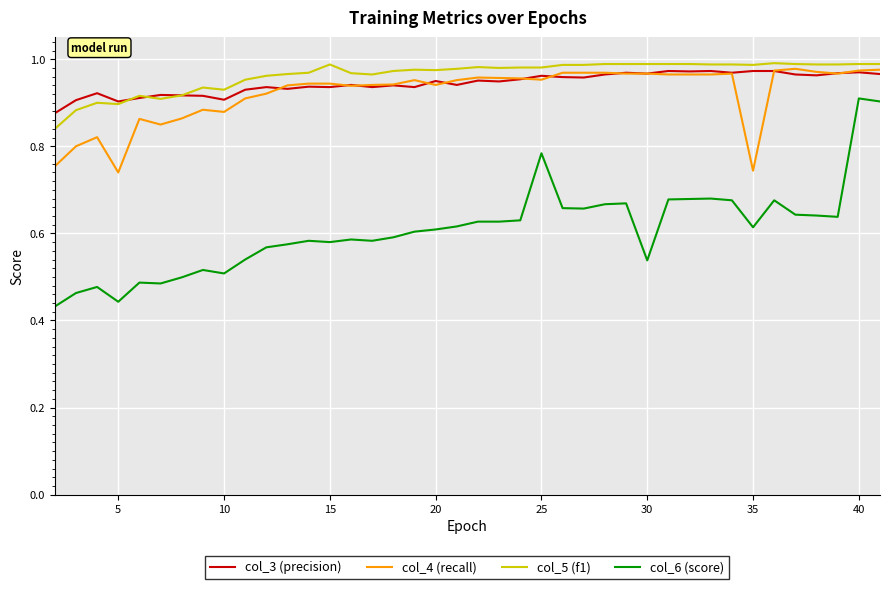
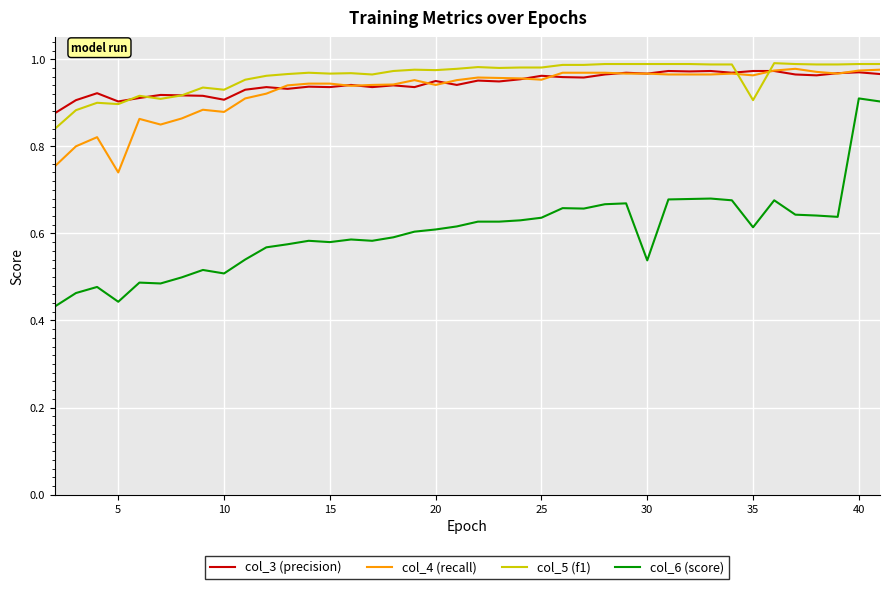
  {
    "col_3 (precision)": {
      "5": 0.90,
      "10": 0.91,
      "15": 0.94,
      "20": 0.95,
      "25": 0.96,
      "35": 0.97
    },
    "col_4 (recall)": {
      "5": 0.74,
      "10": 0.88,
      "15": 0.94,
      "20": 0.94,
      "25": 0.95,
-     "35": 0.74
+     "35": 0.96
    },
    "col_5 (f1)": {
      "5": 0.90,
      "10": 0.93,
-     "15": 0.99,
+     "15": 0.97,
      "20": 0.98,
      "25": 0.98,
      "30": 0.99,
-     "35": 0.99,
+     "35": 0.91,
      "40": 0.99
    },
    "col_6 (score)": {
      "5": 0.44,
      "10": 0.51,
      "15": 0.58,
      "20": 0.61,
-     "25": 0.78,
+     "25": 0.64,
      "30": 0.54,
      "35": 0.61,
      "40": 0.91
    }
  }
